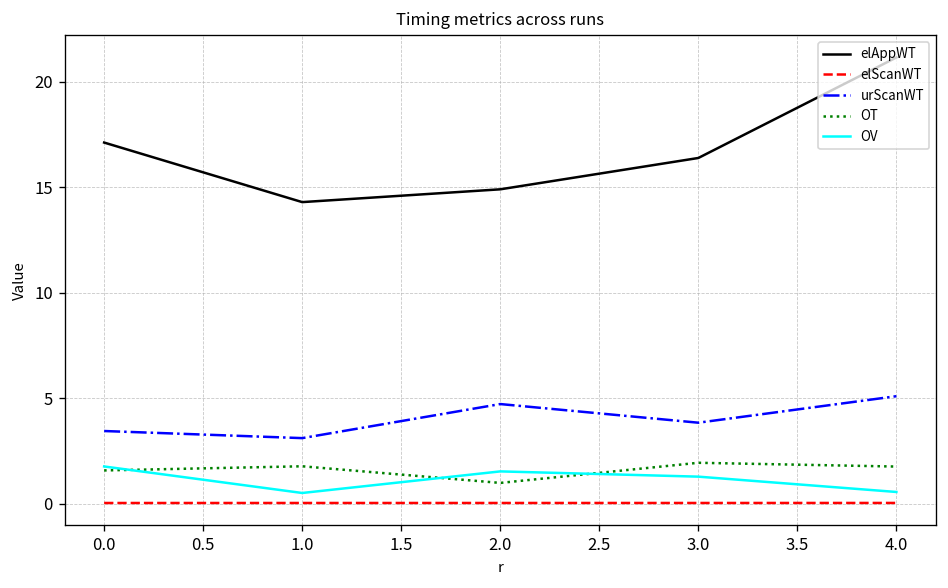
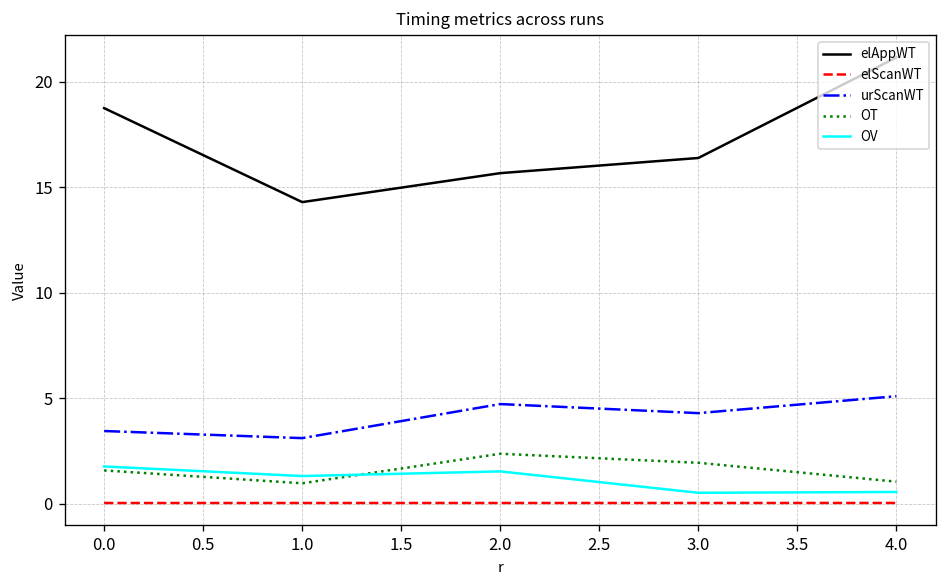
  {
    "elAppWT": {
-     "0.0": 17.1,
+     "0.0": 18.7,
      "1.0": 14.3,
-     "2.0": 14.9,
+     "2.0": 15.7,
      "3.0": 16.4
    },
    "elScanWT": {
      "0.0": 0.0,
      "1.0": 0.0,
      "2.0": 0.0,
      "3.0": 0.0,
      "4.0": 0.0
    },
    "urScanWT": {
      "0.0": 3.5,
      "1.0": 3.1,
      "2.0": 4.7,
-     "3.0": 3.8,
+     "3.0": 4.3,
      "4.0": 5.1
    },
    "OT": {
      "0.0": 1.6,
-     "1.0": 1.8,
-     "2.0": 1.0,
+     "1.0": 1.0,
+     "2.0": 2.4,
      "3.0": 1.9,
-     "4.0": 1.8
+     "4.0": 1.1
    },
    "OV": {
      "0.0": 1.8,
-     "1.0": 0.5,
+     "1.0": 1.3,
      "2.0": 1.5,
-     "3.0": 1.3,
+     "3.0": 0.5,
      "4.0": 0.6
    }
  }
